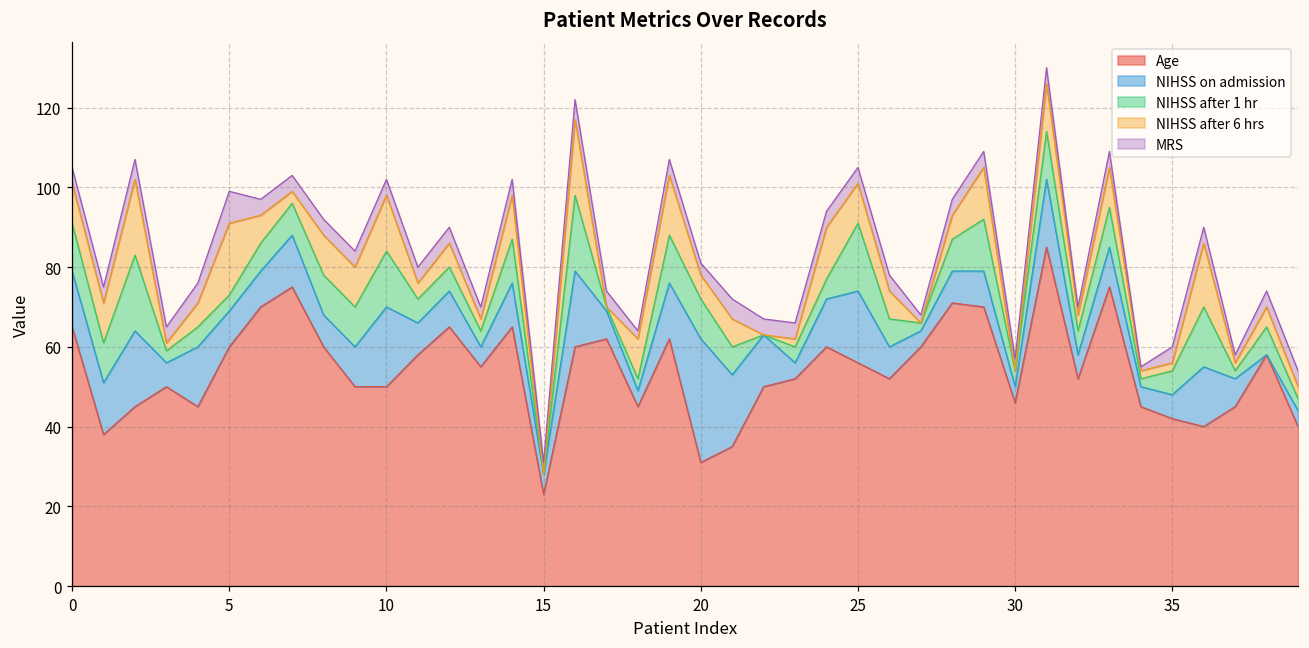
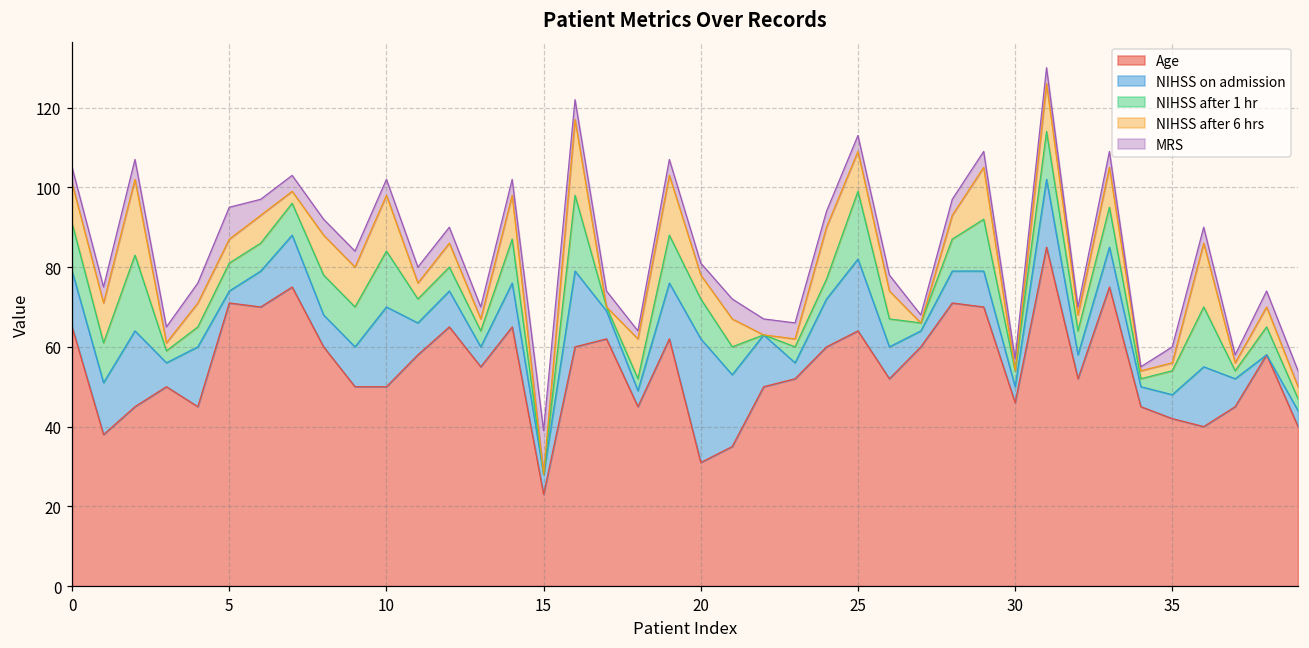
  {
    "Age": {
      "0": 65,
-     "5": 60,
+     "5": 71,
      "10": 50,
      "15": 23,
      "20": 31,
-     "25": 56,
+     "25": 64,
      "30": 46,
      "35": 42
    },
    "NIHSS on admission": {
      "0": 14,
-     "5": 9,
+     "5": 3,
      "10": 20,
      "20": 31,
      "25": 18,
      "30": 4,
      "35": 6
    },
    "NIHSS after 1 hr": {
      "0": 12,
-     "5": 4,
+     "5": 7,
      "10": 14,
      "20": 10,
      "25": 17,
      "35": 6
    },
    "NIHSS after 6 hrs": {
      "0": 10,
-     "5": 18,
+     "5": 6,
      "10": 14,
      "20": 6,
      "25": 10,
      "35": 2
    },
    "MRS": {
      "0": 4,
      "5": 8,
      "10": 4,
-     "15": 3,
+     "15": 11,
      "20": 3,
      "25": 4,
      "30": 3,
      "35": 4
    }
  }
